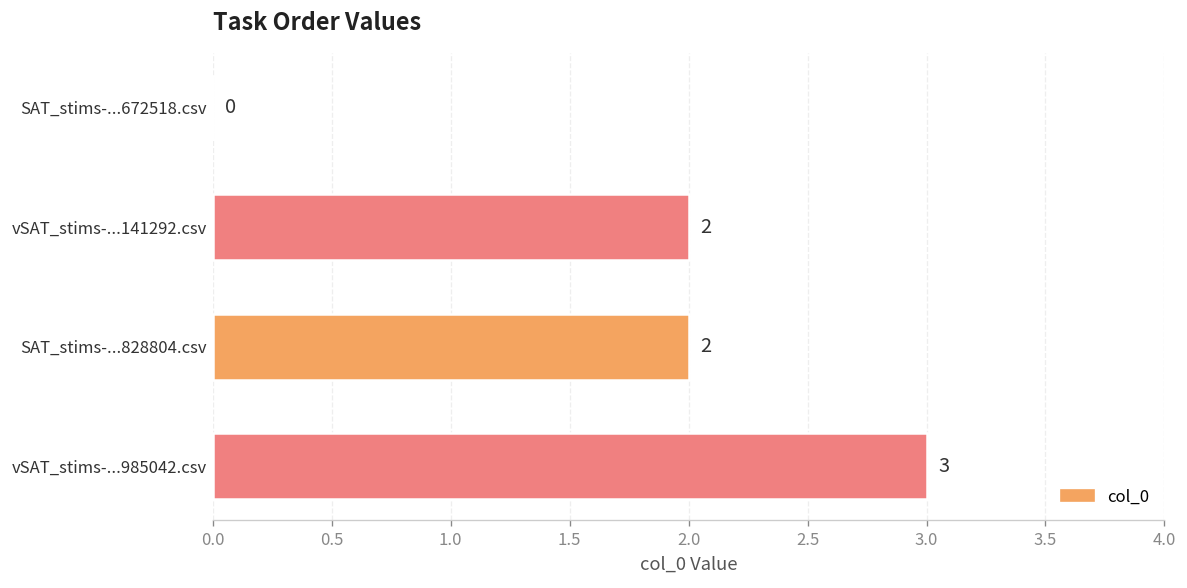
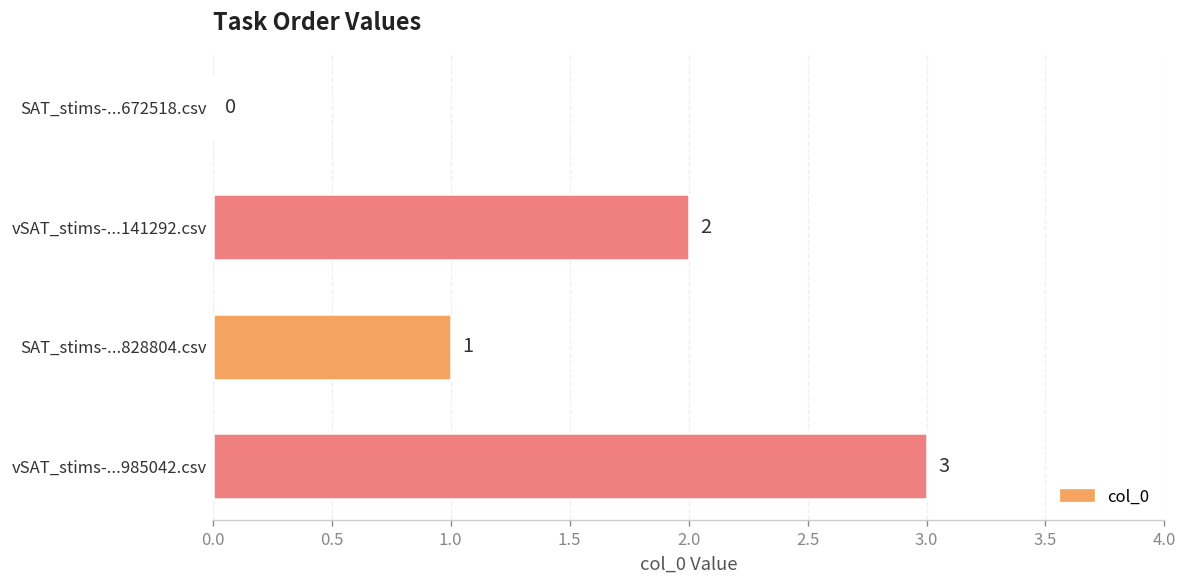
  {
    "SAT_stims-...672518.csv": 0,
    "vSAT_stims-...141292.csv": 2,
-   "SAT_stims-...828804.csv": 2,
+   "SAT_stims-...828804.csv": 1,
    "vSAT_stims-...985042.csv": 3
  }
